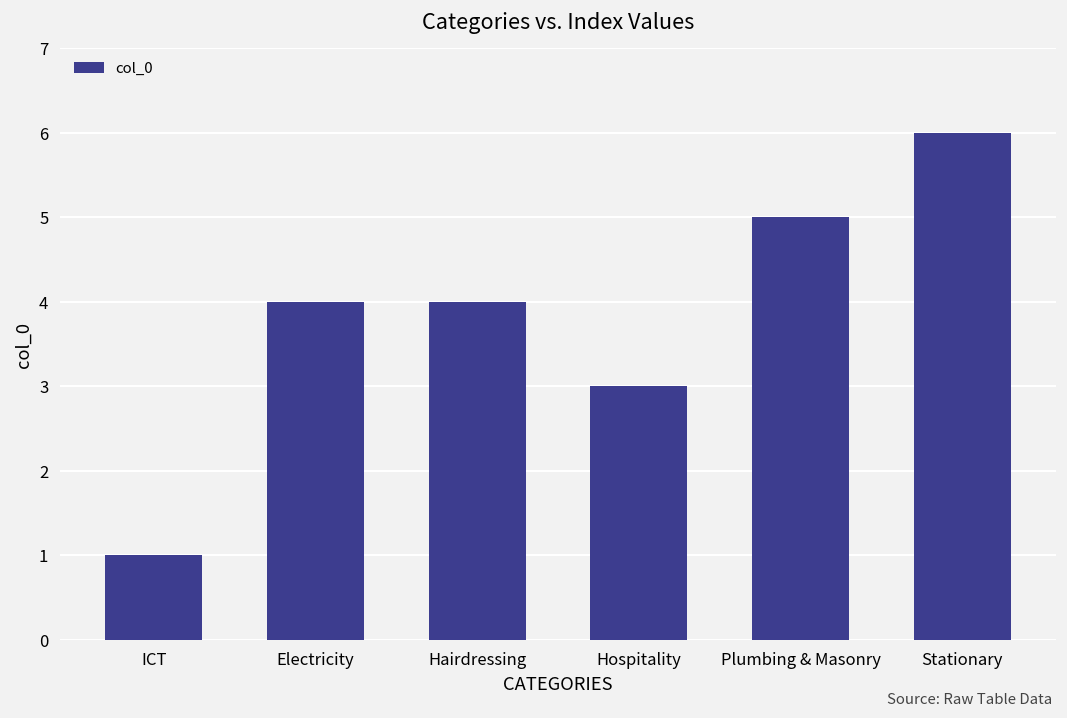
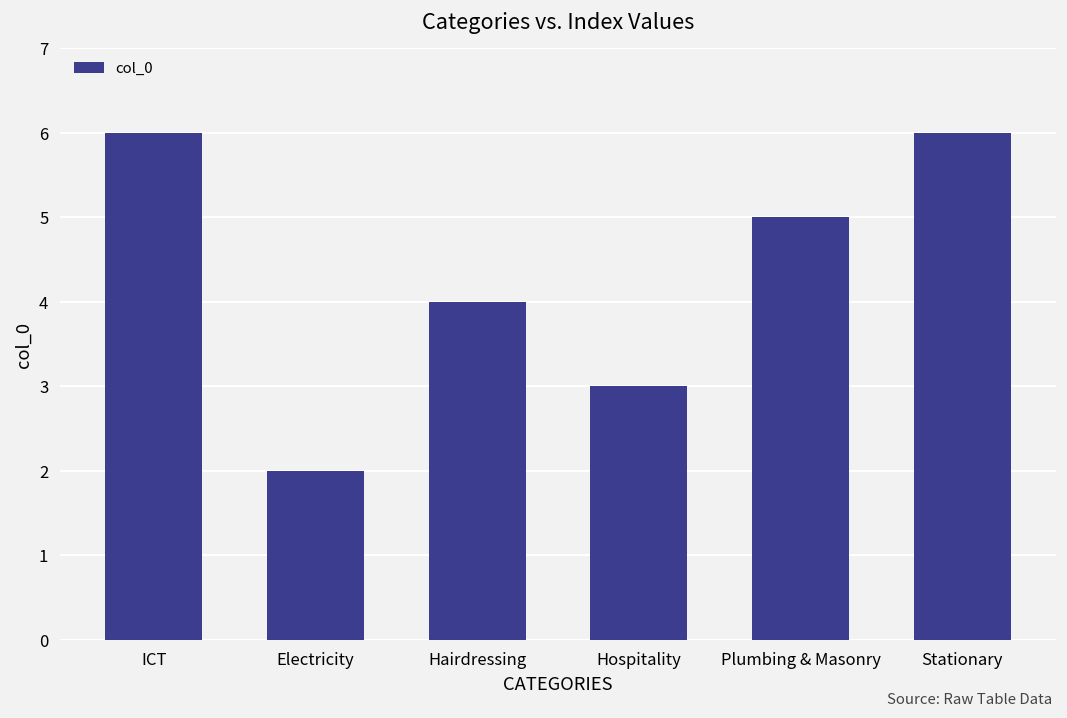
  {
-   "ICT": 1,
-   "Electricity": 4,
+   "ICT": 6,
+   "Electricity": 2,
    "Hairdressing": 4,
    "Hospitality": 3,
    "Plumbing & Masonry": 5,
    "Stationary": 6
  }
